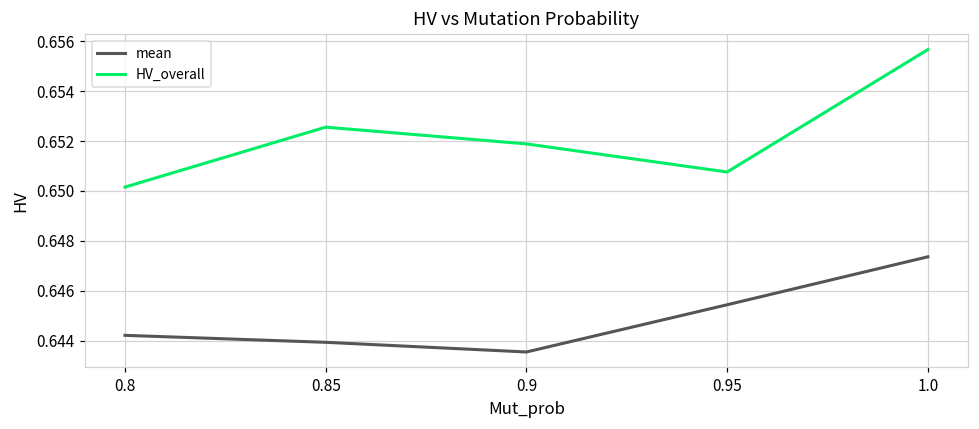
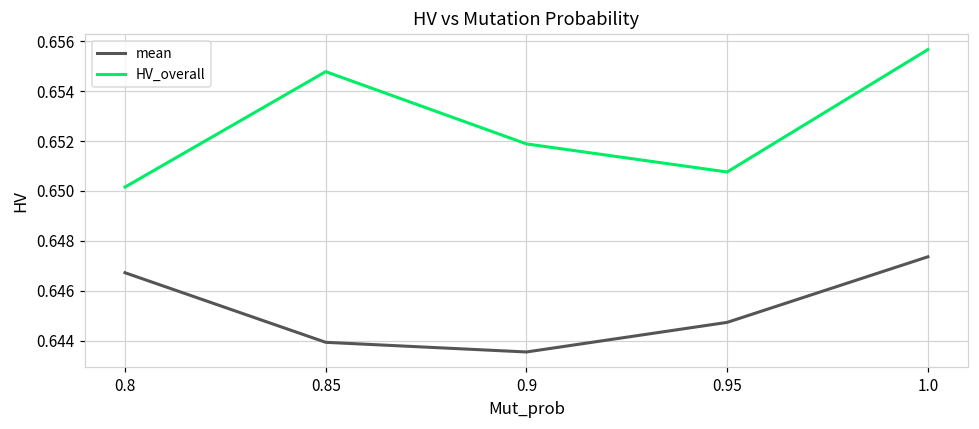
  {
    "mean": {
-     "0.8": 0.6442,
+     "0.8": 0.6467,
      "0.85": 0.6439,
      "0.9": 0.6435,
-     "0.95": 0.6454,
+     "0.95": 0.6447,
      "1.0": 0.6474
    },
    "HV_overall": {
      "0.8": 0.6502,
-     "0.85": 0.6526,
+     "0.85": 0.6548,
      "0.9": 0.6519,
      "0.95": 0.6508,
      "1.0": 0.6557
    }
  }
